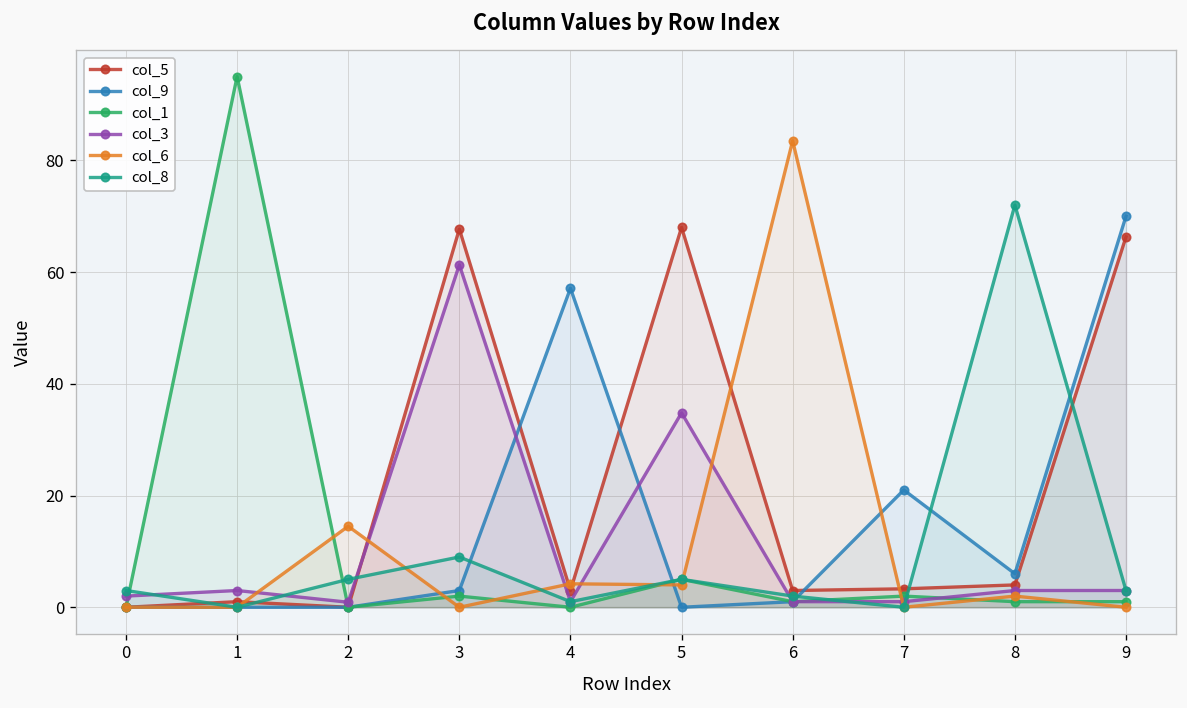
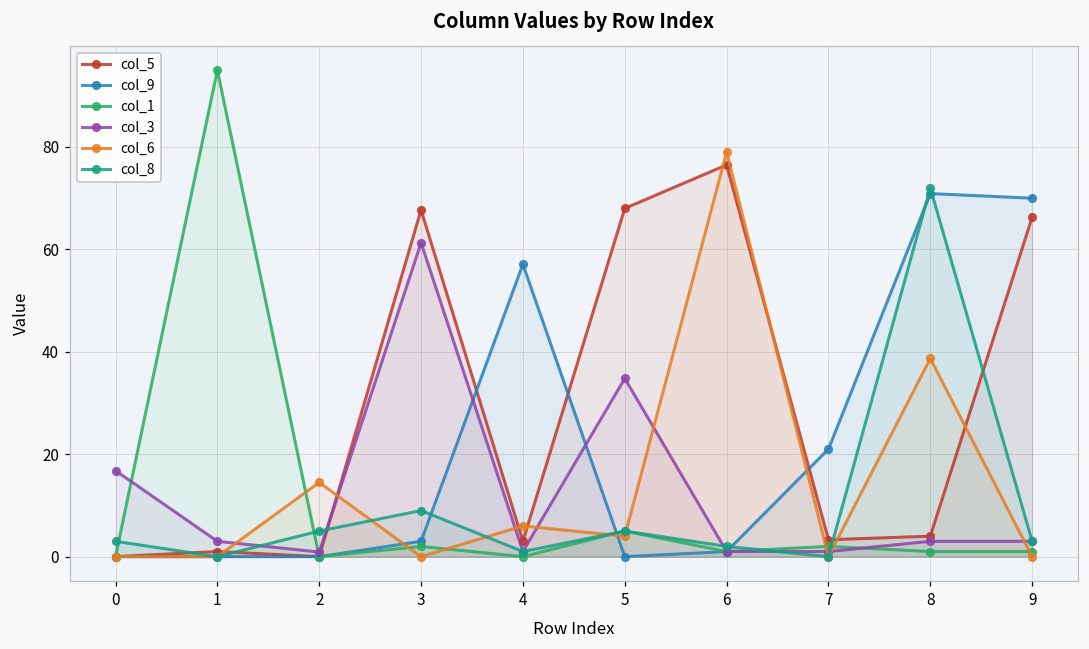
  {
    "col_5": {
      "1": 1,
      "3": 68,
      "4": 3,
      "5": 68,
-     "6": 3,
+     "6": 77,
      "7": 3,
      "8": 4,
      "9": 66
    },
    "col_9": {
      "3": 3,
      "4": 57,
      "5": 0,
      "7": 21,
-     "8": 6,
+     "8": 71,
      "9": 70
    },
    "col_3": {
-     "0": 2,
+     "0": 17,
      "1": 3,
      "2": 1,
      "3": 61,
      "5": 35,
      "7": 1,
      "8": 3
    },
    "col_6": {
      "2": 15,
      "3": 0,
-     "4": 4,
+     "4": 6,
      "5": 4,
-     "6": 84,
-     "8": 2,
+     "6": 79,
+     "8": 39,
      "9": 0
    }
  }
